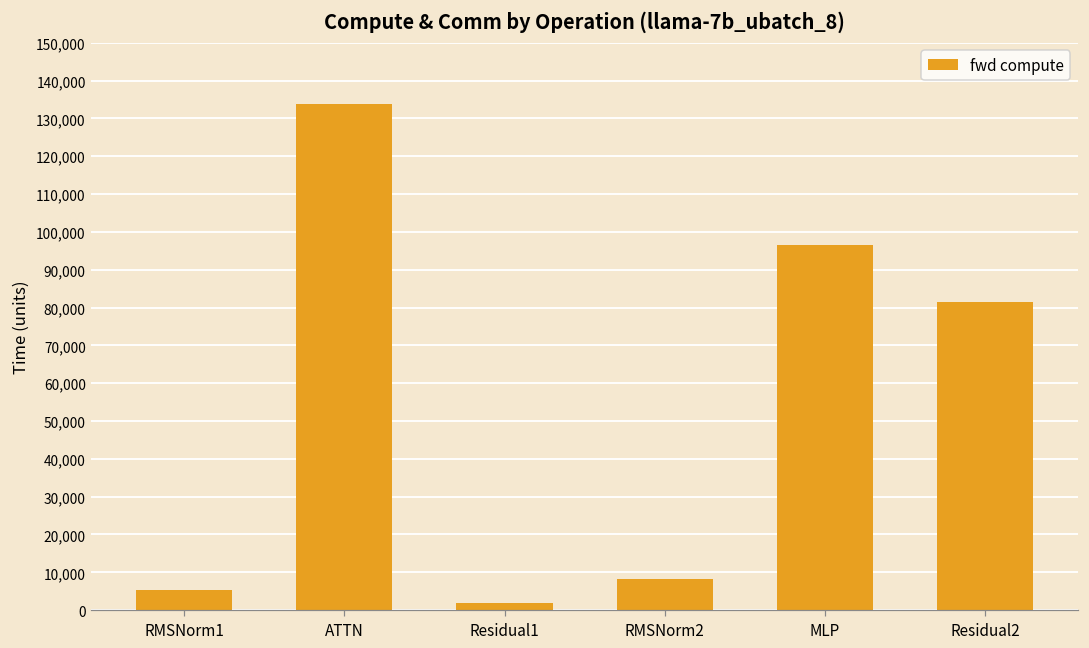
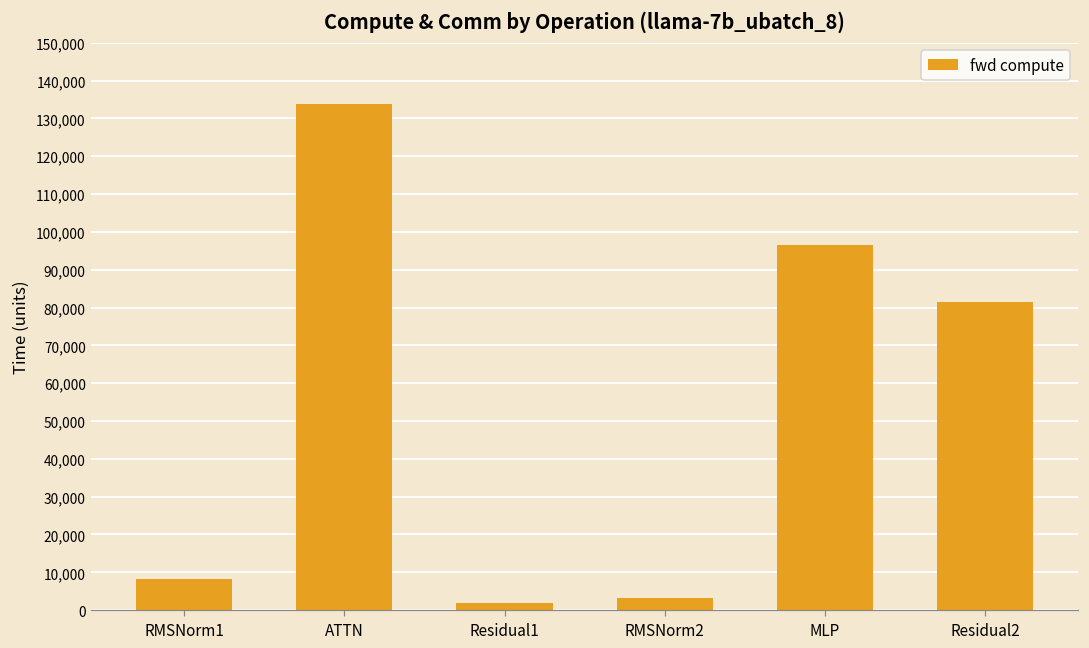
  {
-   "RMSNorm1": "5,000",
+   "RMSNorm1": "8,000",
    "ATTN": "134,000",
    "Residual1": "2,000",
-   "RMSNorm2": "8,000",
+   "RMSNorm2": "3,000",
    "MLP": "96,000",
    "Residual2": "81,000"
  }
